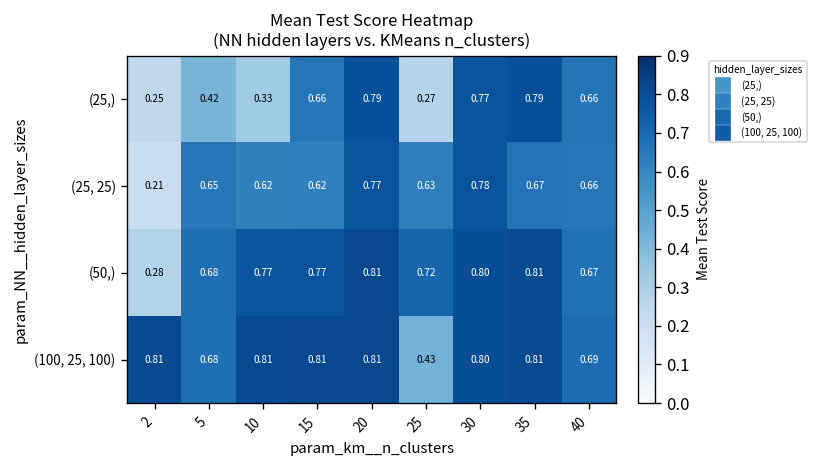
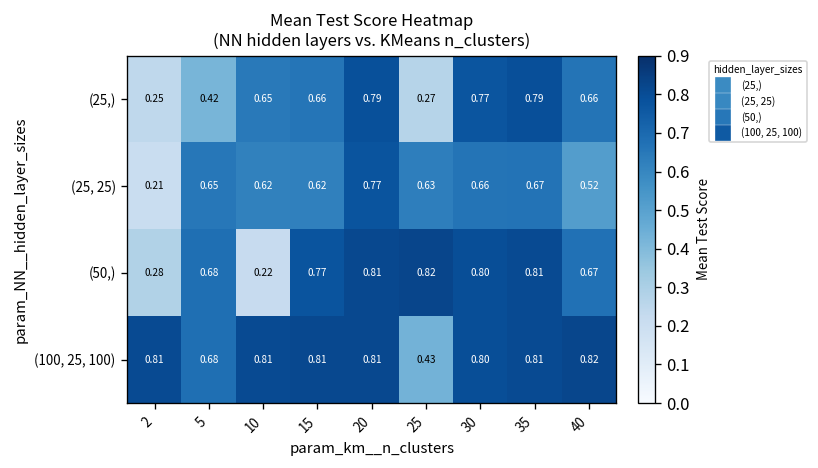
  {
    "(25,)": {
      "2": 0.25,
      "5": 0.42,
-     "10": 0.33,
+     "10": 0.65,
      "15": 0.66,
      "20": 0.79,
      "25": 0.27,
      "30": 0.77,
      "35": 0.79,
      "40": 0.66
    },
    "(25, 25)": {
      "2": 0.21,
      "5": 0.65,
      "10": 0.62,
      "15": 0.62,
      "20": 0.77,
      "25": 0.63,
-     "30": 0.78,
+     "30": 0.66,
      "35": 0.67,
-     "40": 0.66
+     "40": 0.52
    },
    "(50,)": {
      "2": 0.28,
      "5": 0.68,
-     "10": 0.77,
+     "10": 0.22,
      "15": 0.77,
      "20": 0.81,
-     "25": 0.72,
+     "25": 0.82,
      "30": 0.80,
      "35": 0.81,
      "40": 0.67
    },
    "(100, 25, 100)": {
      "2": 0.81,
      "5": 0.68,
      "10": 0.81,
      "15": 0.81,
      "20": 0.81,
      "25": 0.43,
      "30": 0.80,
      "35": 0.81,
-     "40": 0.69
+     "40": 0.82
    }
  }
